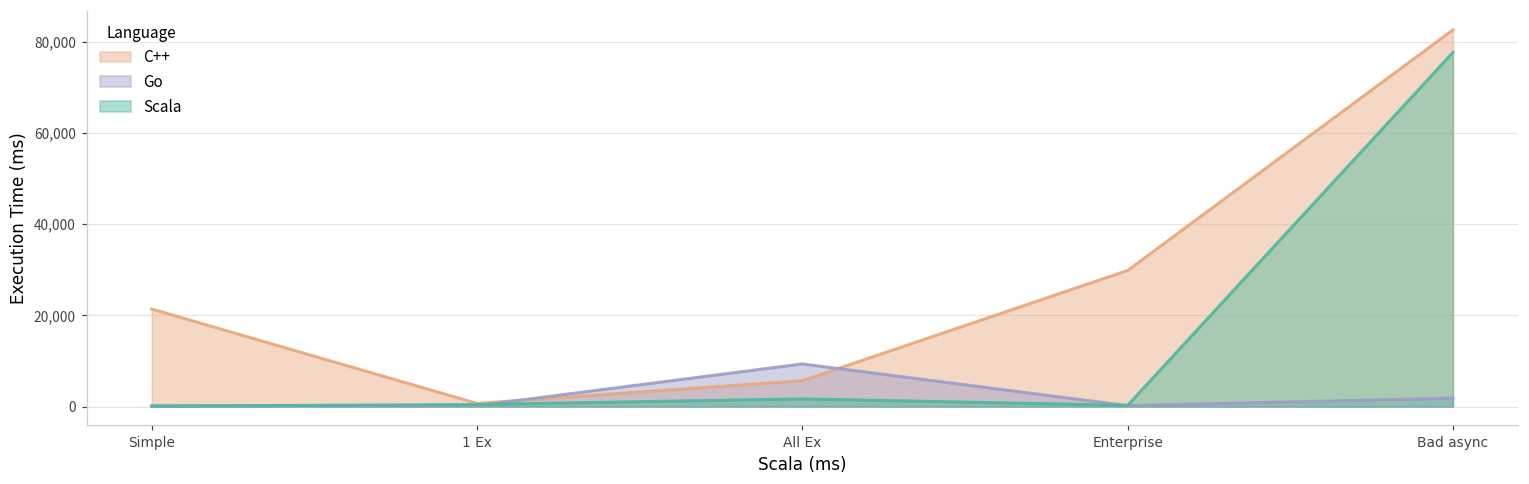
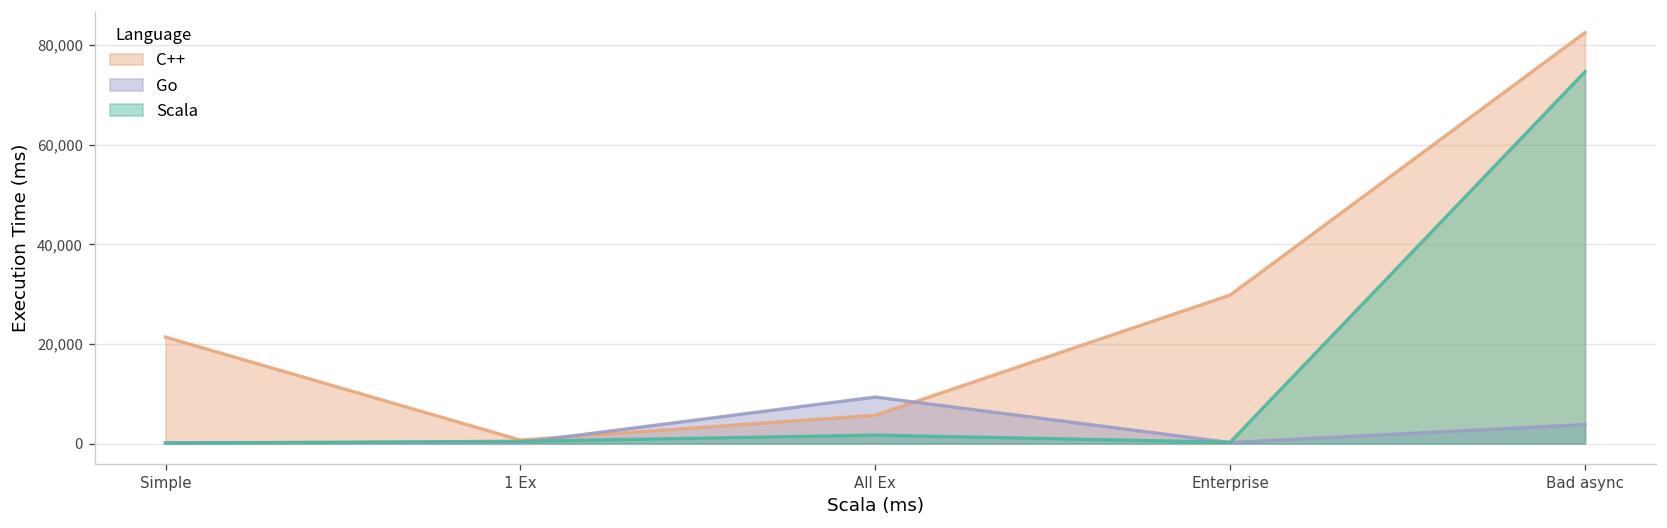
  {
    "C++": {
      "Simple": "21,000",
      "All Ex": "6,000",
      "Enterprise": "30,000",
      "Bad async": "83,000"
    },
    "Go": {
      "All Ex": "9,000",
-     "Bad async": "2,000"
+     "Bad async": "4,000"
    },
    "Scala": {
      "All Ex": "2,000",
-     "Bad async": "78,000"
+     "Bad async": "75,000"
    }
  }
